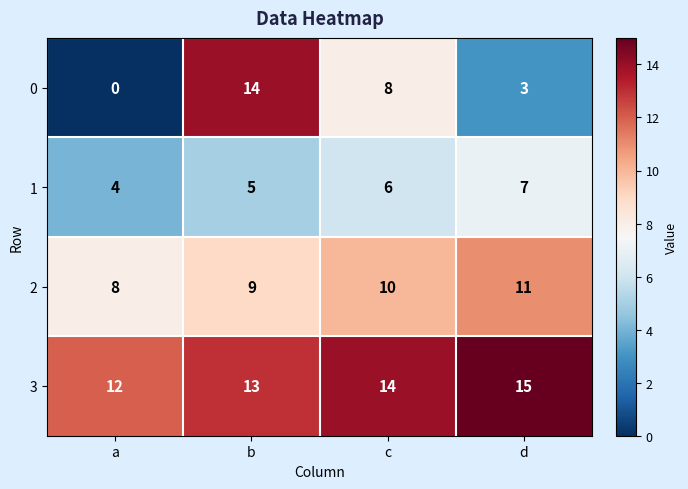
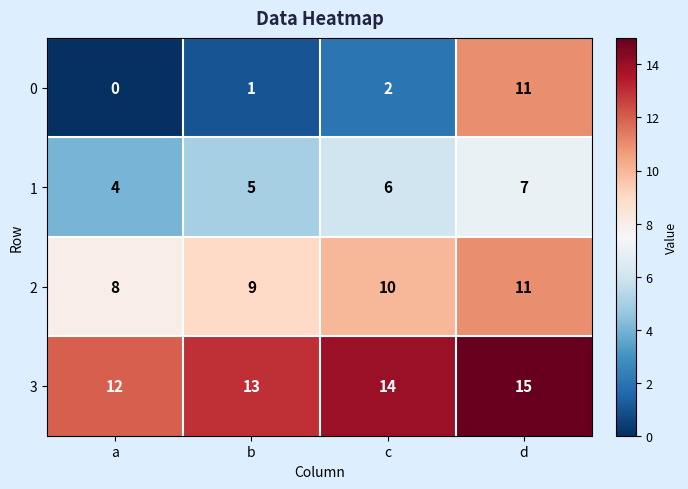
  {
    "0": {
      "a": 0,
-     "b": 14,
-     "c": 8,
-     "d": 3
+     "b": 1,
+     "c": 2,
+     "d": 11
    },
    "1": {
      "a": 4,
      "b": 5,
      "c": 6,
      "d": 7
    },
    "2": {
      "a": 8,
      "b": 9,
      "c": 10,
      "d": 11
    },
    "3": {
      "a": 12,
      "b": 13,
      "c": 14,
      "d": 15
    }
  }
